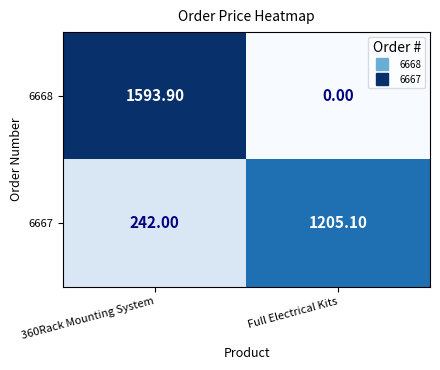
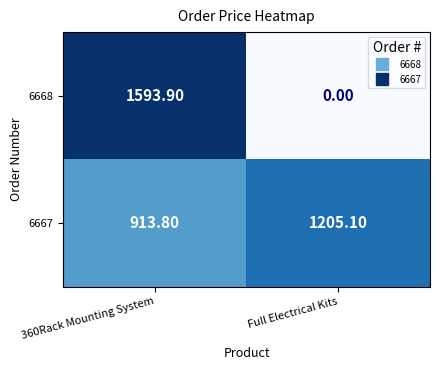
  {
    "6668": {
      "360Rack Mounting System": 1593.90,
      "Full Electrical Kits": 0.00
    },
    "6667": {
-     "360Rack Mounting System": 242.00,
+     "360Rack Mounting System": 913.80,
      "Full Electrical Kits": 1205.10
    }
  }
